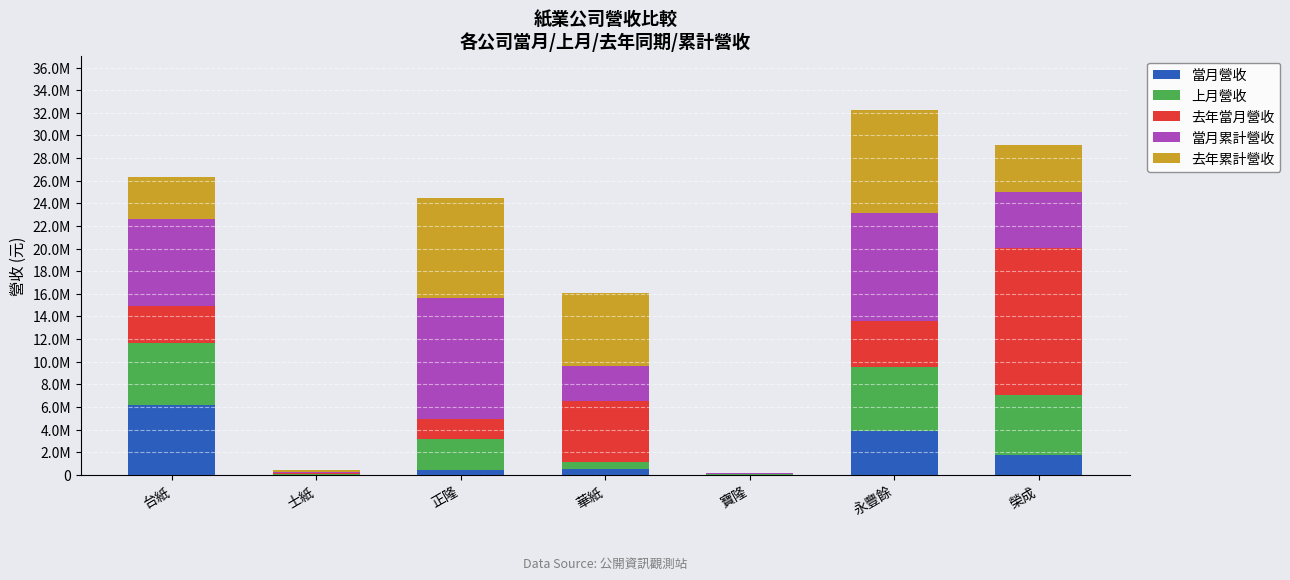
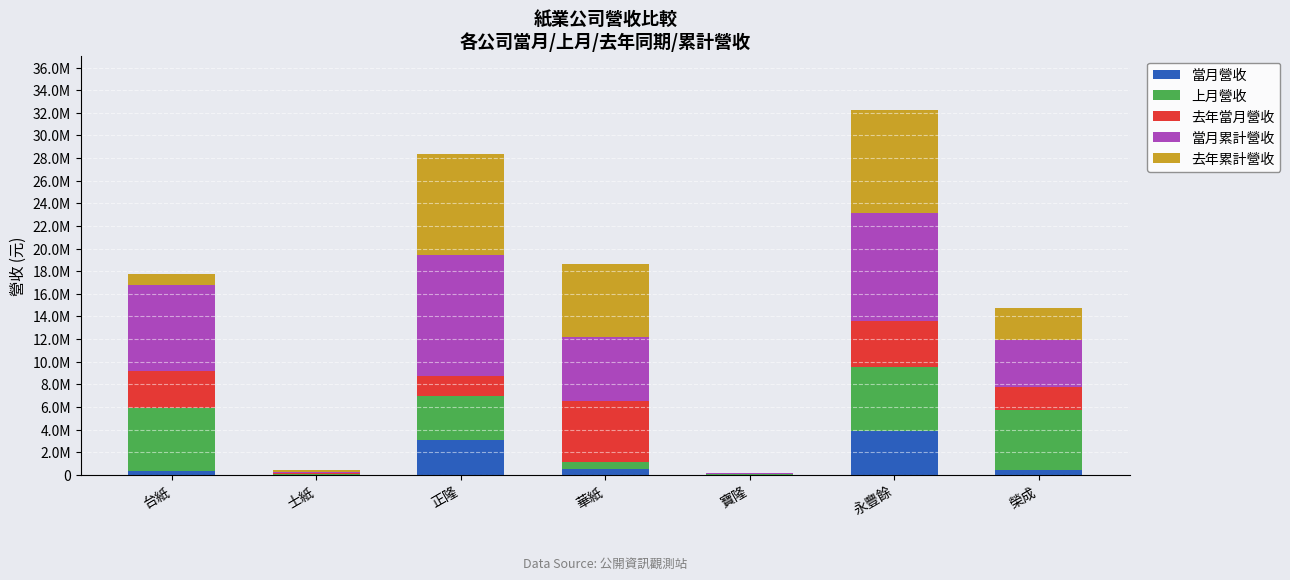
  {
    "當月營收": {
-     "台紙": 6200000,
-     "正隆": 400000,
+     "台紙": 400000,
+     "正隆": 3100000,
      "華紙": 500000,
      "永豐餘": 3900000,
-     "榮成": 1700000
+     "榮成": 400000
    },
    "上月營收": {
      "台紙": 5500000,
-     "正隆": 2700000,
+     "正隆": 3900000,
      "華紙": 600000,
      "永豐餘": 5600000,
      "榮成": 5300000
    },
    "去年當月營收": {
      "台紙": 3300000,
      "正隆": 1800000,
      "華紙": 5400000,
      "永豐餘": 4100000,
-     "榮成": 13000000
+     "榮成": 2100000
    },
    "當月累計營收": {
      "台紙": 7700000,
      "正隆": 10700000,
-     "華紙": 3100000,
+     "華紙": 5700000,
      "永豐餘": 9500000,
-     "榮成": 4900000
+     "榮成": 4100000
    },
    "去年累計營收": {
-     "台紙": 3700000,
+     "台紙": 900000,
      "正隆": 8900000,
      "華紙": 6400000,
      "永豐餘": 9100000,
-     "榮成": 4200000
+     "榮成": 2800000
    }
  }
